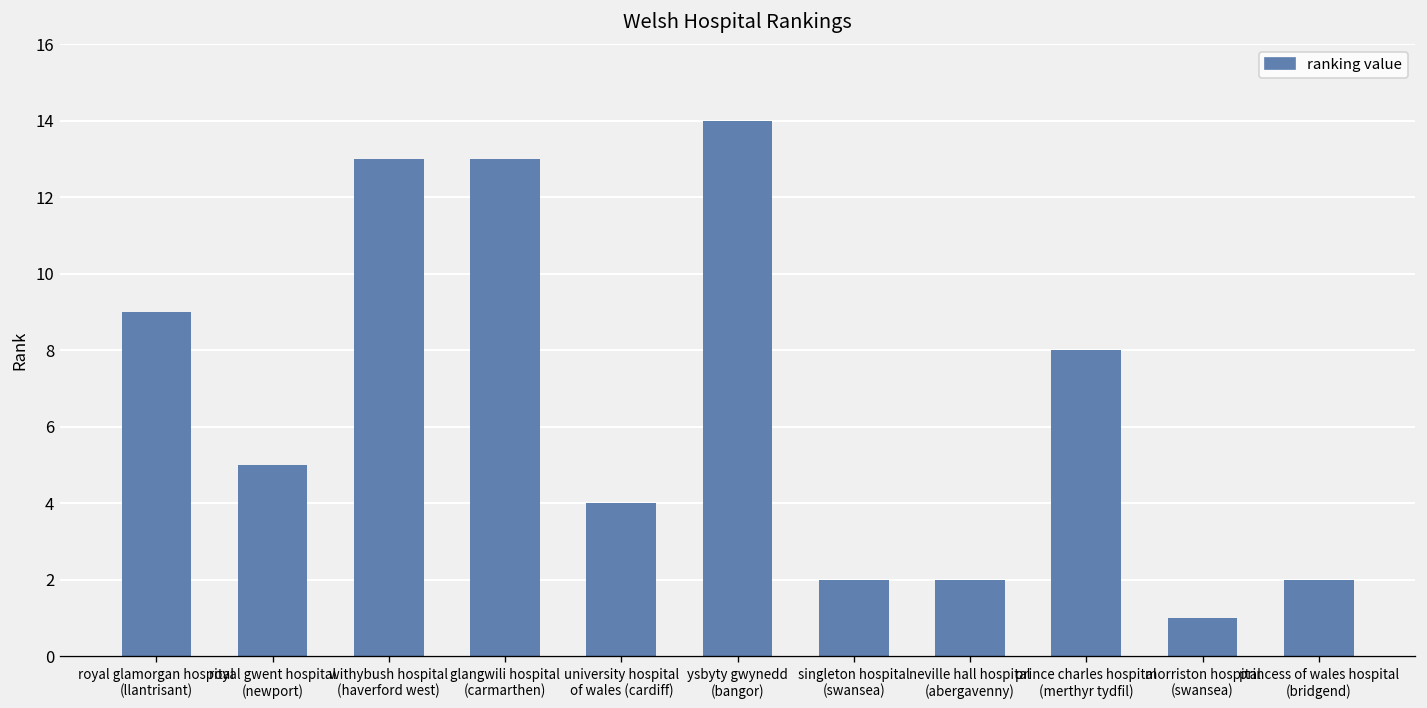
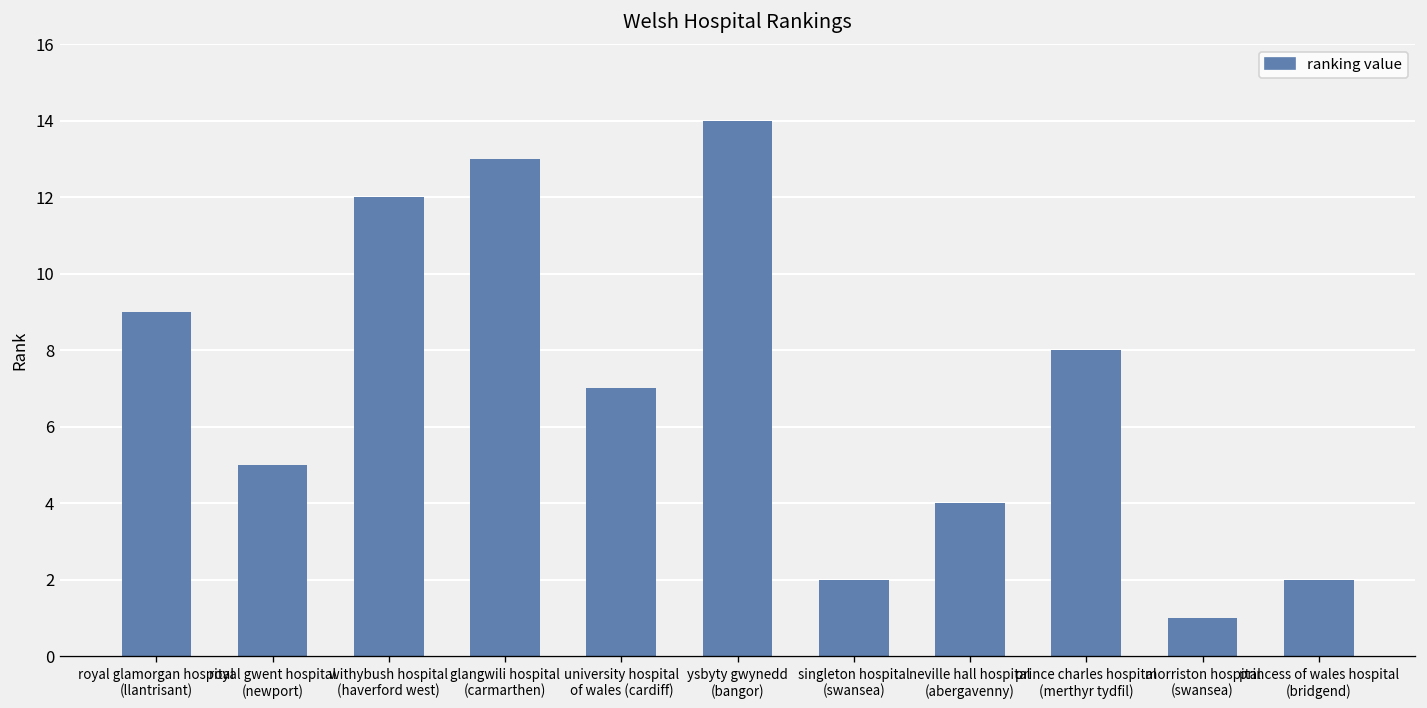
  {
-   "withybush hospital (haverford west)": 13,
+   "withybush hospital (haverford west)": 12,
    "glangwili hospital (carmarthen)": 13,
-   "university hospital of wales (cardiff)": 4,
+   "university hospital of wales (cardiff)": 7,
    "ysbyty gwynedd (bangor)": 14,
    "singleton hospital (swansea)": 2,
-   "neville hall hospital (abergavenny)": 2,
+   "neville hall hospital (abergavenny)": 4,
    "prince charles hospital (merthyr tydfil)": 8,
    "princess of wales hospital (bridgend)": 2
  }
